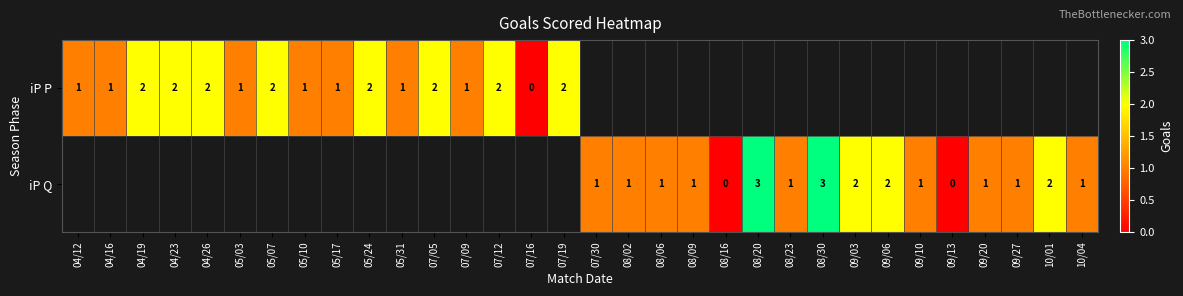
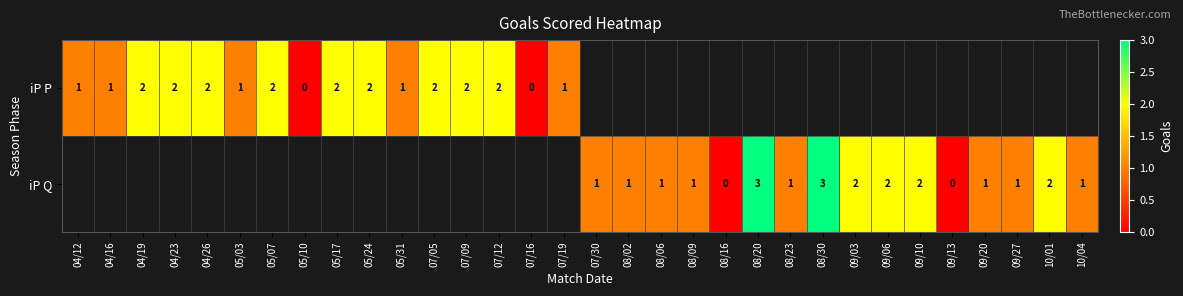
  {
    "iP P": {
      "04/12": 1,
      "04/16": 1,
      "04/19": 2,
      "04/23": 2,
      "04/26": 2,
      "05/03": 1,
      "05/07": 2,
-     "05/10": 1,
-     "05/17": 1,
+     "05/10": 0,
+     "05/17": 2,
      "05/24": 2,
      "05/31": 1,
      "07/05": 2,
-     "07/09": 1,
+     "07/09": 2,
      "07/12": 2,
      "07/16": 0,
-     "07/19": 2
+     "07/19": 1
    },
    "iP Q": {
      "07/30": 1,
      "08/02": 1,
      "08/06": 1,
      "08/09": 1,
      "08/16": 0,
      "08/20": 3,
      "08/23": 1,
      "08/30": 3,
      "09/03": 2,
      "09/06": 2,
-     "09/10": 1,
+     "09/10": 2,
      "09/13": 0,
      "09/20": 1,
      "09/27": 1,
      "10/01": 2,
      "10/04": 1
    }
  }
